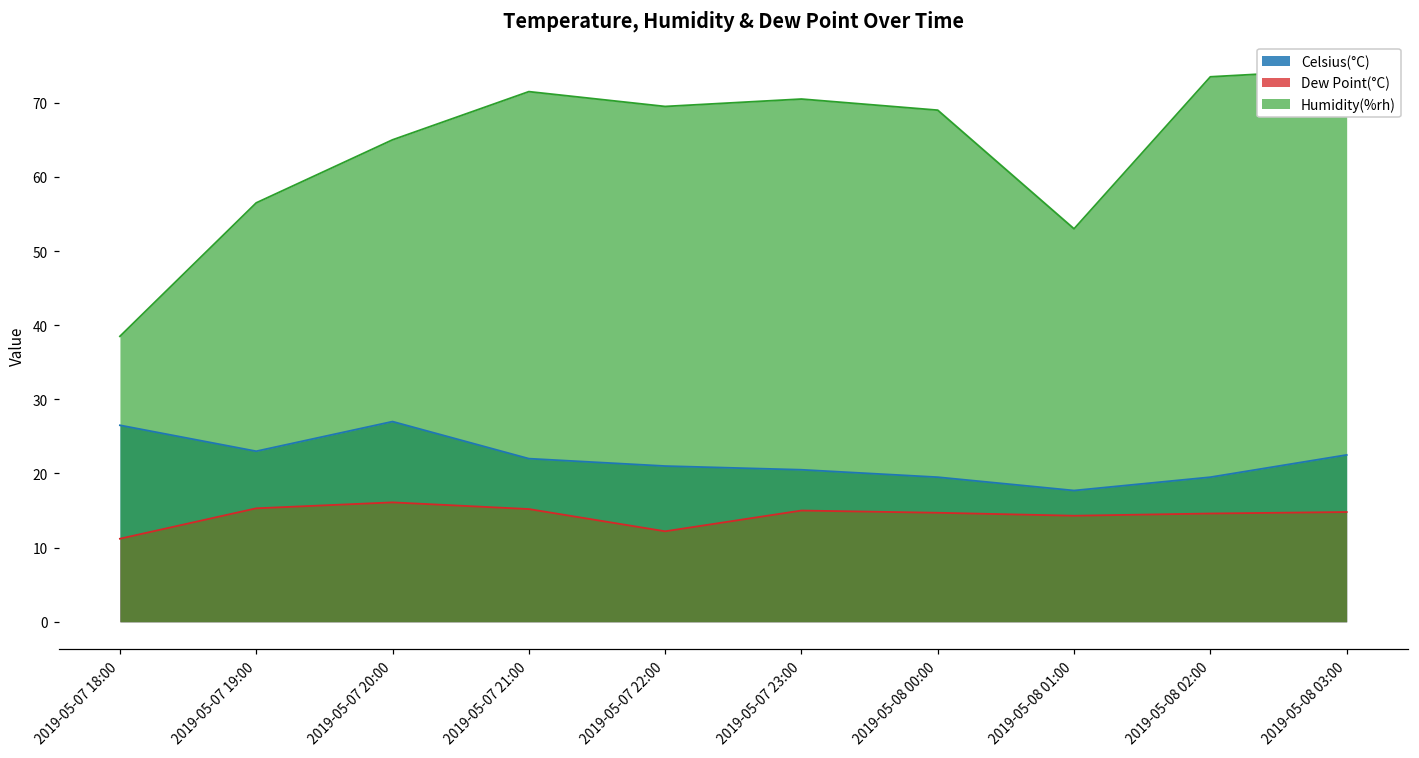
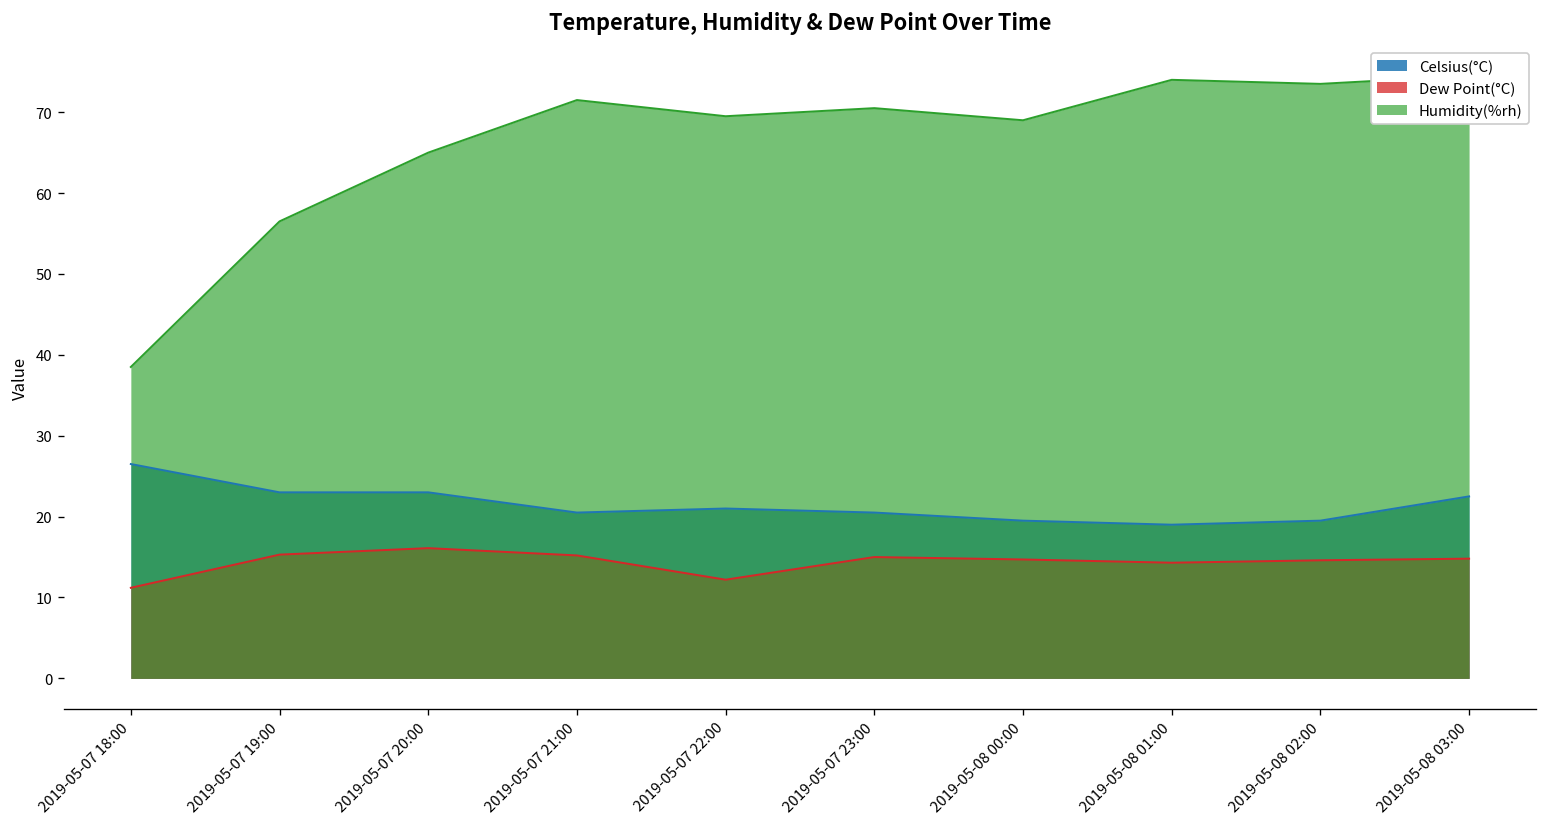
  {
    "Celsius(°C)": {
      "2019-05-07 18:00": 27,
      "2019-05-07 19:00": 23,
-     "2019-05-07 20:00": 27,
-     "2019-05-07 21:00": 22,
+     "2019-05-07 20:00": 23,
+     "2019-05-07 21:00": 21,
      "2019-05-07 22:00": 21,
      "2019-05-07 23:00": 21,
      "2019-05-08 00:00": 20,
-     "2019-05-08 01:00": 18,
+     "2019-05-08 01:00": 19,
      "2019-05-08 02:00": 20,
      "2019-05-08 03:00": 23
    },
    "Dew Point(°C)": {
      "2019-05-07 18:00": 11,
      "2019-05-07 19:00": 15,
      "2019-05-07 20:00": 16,
      "2019-05-07 21:00": 15,
      "2019-05-07 22:00": 12,
      "2019-05-07 23:00": 15,
      "2019-05-08 00:00": 15,
      "2019-05-08 01:00": 14,
      "2019-05-08 02:00": 15,
      "2019-05-08 03:00": 15
    },
    "Humidity(%rh)": {
      "2019-05-07 18:00": 39,
      "2019-05-07 19:00": 57,
      "2019-05-07 20:00": 65,
      "2019-05-07 21:00": 72,
      "2019-05-07 22:00": 70,
      "2019-05-07 23:00": 71,
      "2019-05-08 00:00": 69,
-     "2019-05-08 01:00": 53,
+     "2019-05-08 01:00": 74,
      "2019-05-08 02:00": 74
    }
  }
